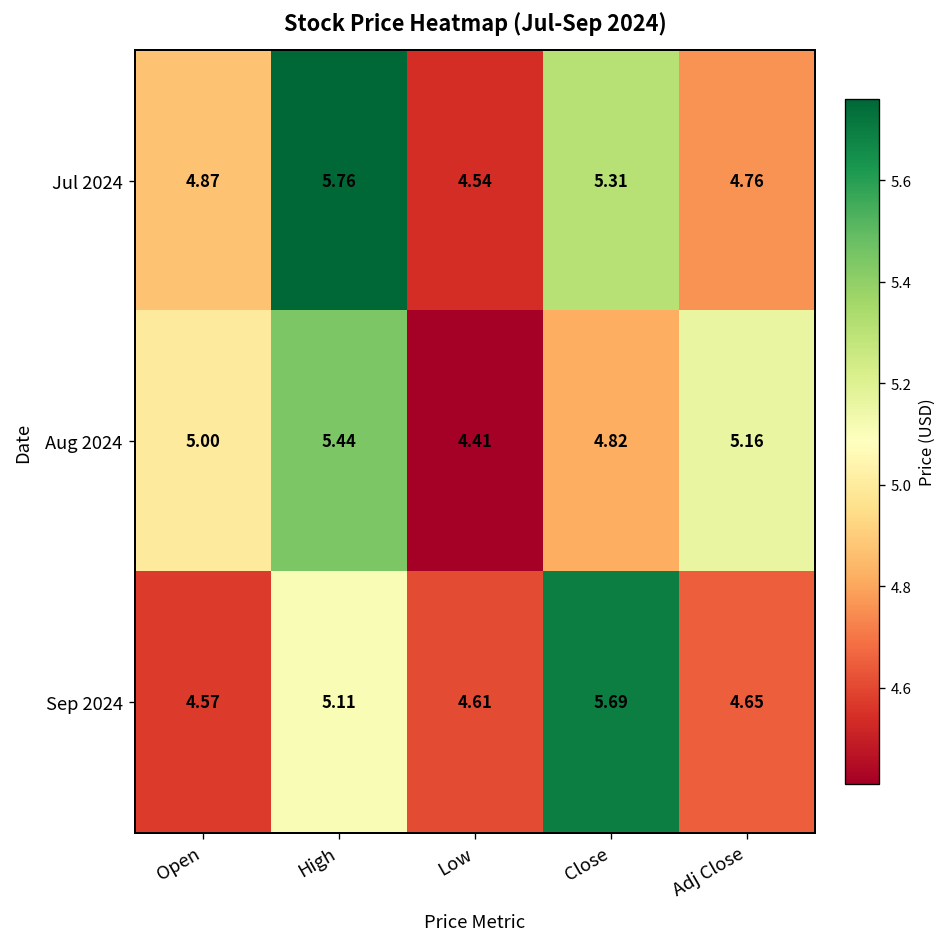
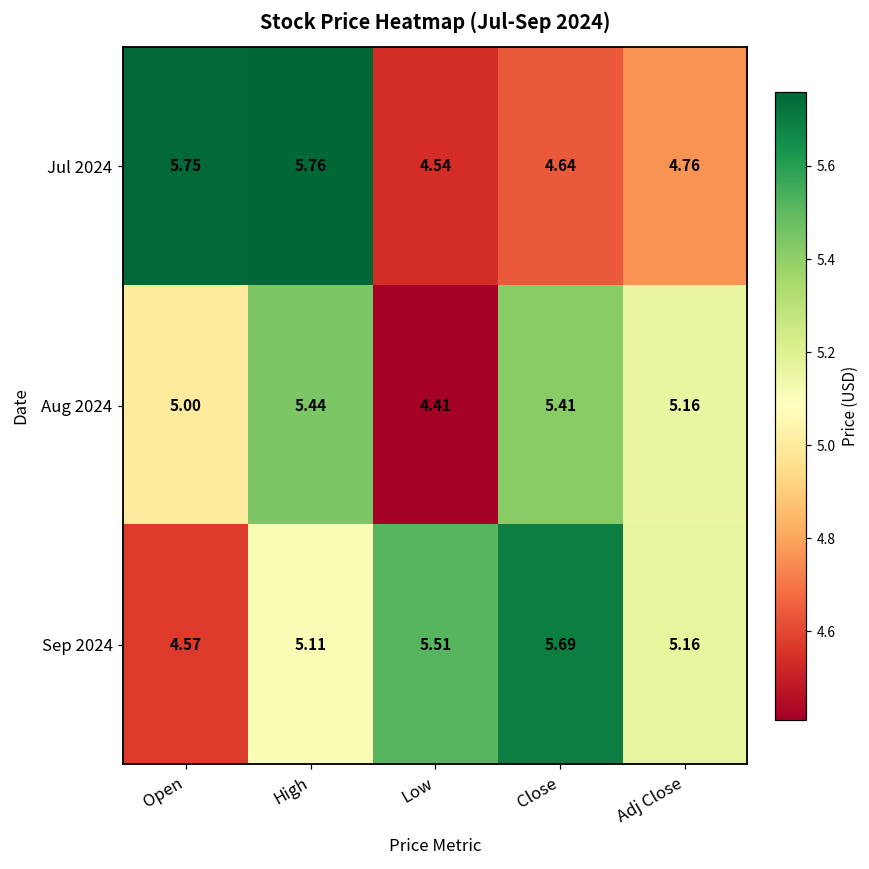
  {
    "Jul 2024": {
-     "Open": 4.87,
+     "Open": 5.75,
      "High": 5.76,
      "Low": 4.54,
-     "Close": 5.31,
+     "Close": 4.64,
      "Adj Close": 4.76
    },
    "Aug 2024": {
      "Open": 5.00,
      "High": 5.44,
      "Low": 4.41,
-     "Close": 4.82,
+     "Close": 5.41,
      "Adj Close": 5.16
    },
    "Sep 2024": {
      "Open": 4.57,
      "High": 5.11,
-     "Low": 4.61,
+     "Low": 5.51,
      "Close": 5.69,
-     "Adj Close": 4.65
+     "Adj Close": 5.16
    }
  }
